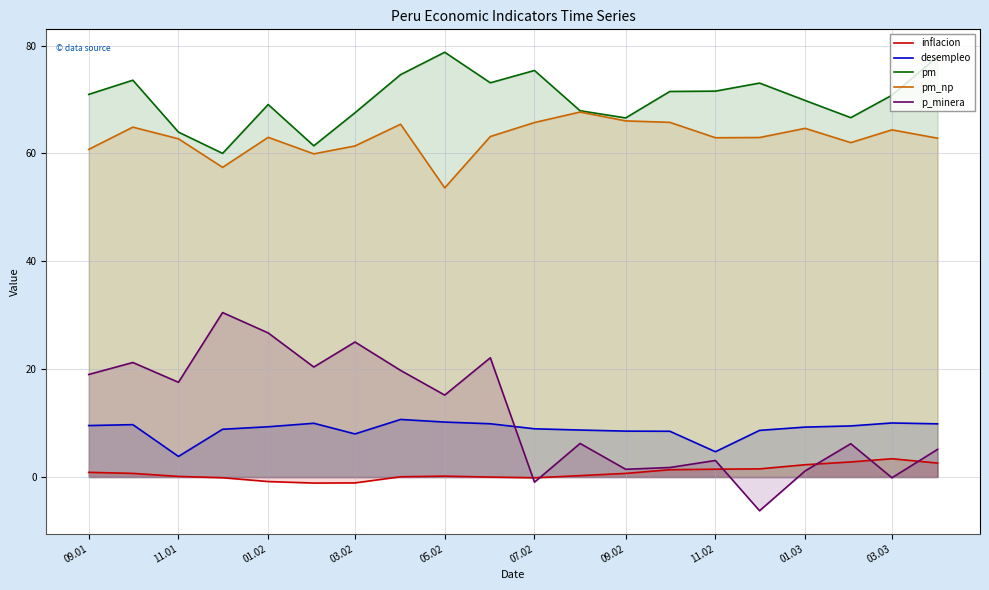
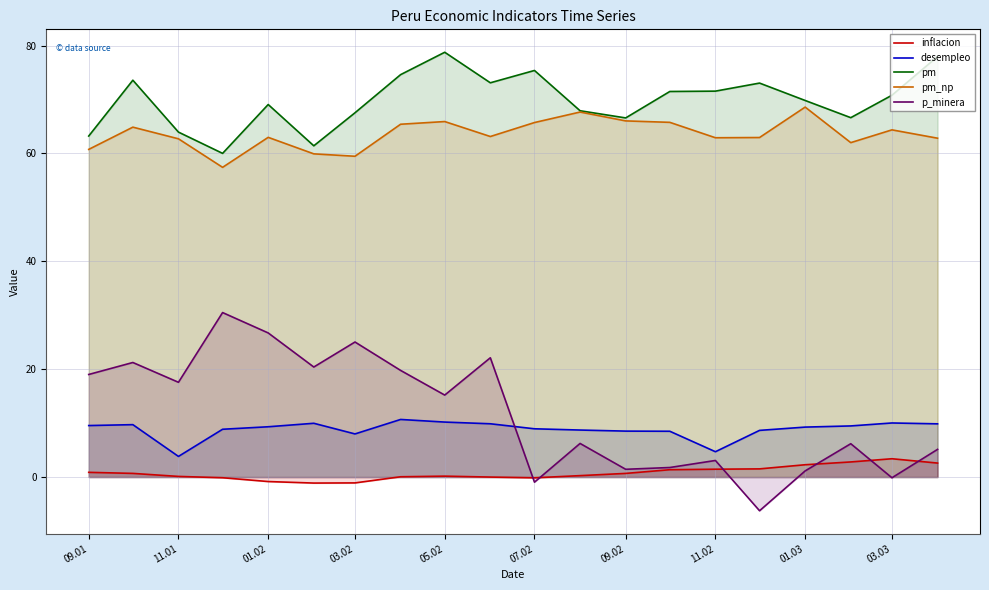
  {
    "desempleo": {
      "09.01": 10,
      "11.01": 4,
      "01.02": 9,
      "03.02": 8,
      "05.02": 10,
      "07.02": 9,
      "09.02": 9,
      "11.02": 5,
      "01.03": 9,
      "03.03": 10
    },
    "pm": {
-     "09.01": 71,
+     "09.01": 63,
      "11.01": 64,
      "01.02": 69,
      "03.02": 68,
      "05.02": 79,
      "07.02": 75,
      "09.02": 67,
      "11.02": 72,
      "01.03": 70
    },
    "pm_np": {
      "09.01": 61,
      "11.01": 63,
      "01.02": 63,
-     "03.02": 61,
-     "05.02": 54,
+     "03.02": 59,
+     "05.02": 66,
      "07.02": 66,
      "09.02": 66,
      "11.02": 63,
-     "01.03": 65,
+     "01.03": 69,
      "03.03": 64
    }
  }
